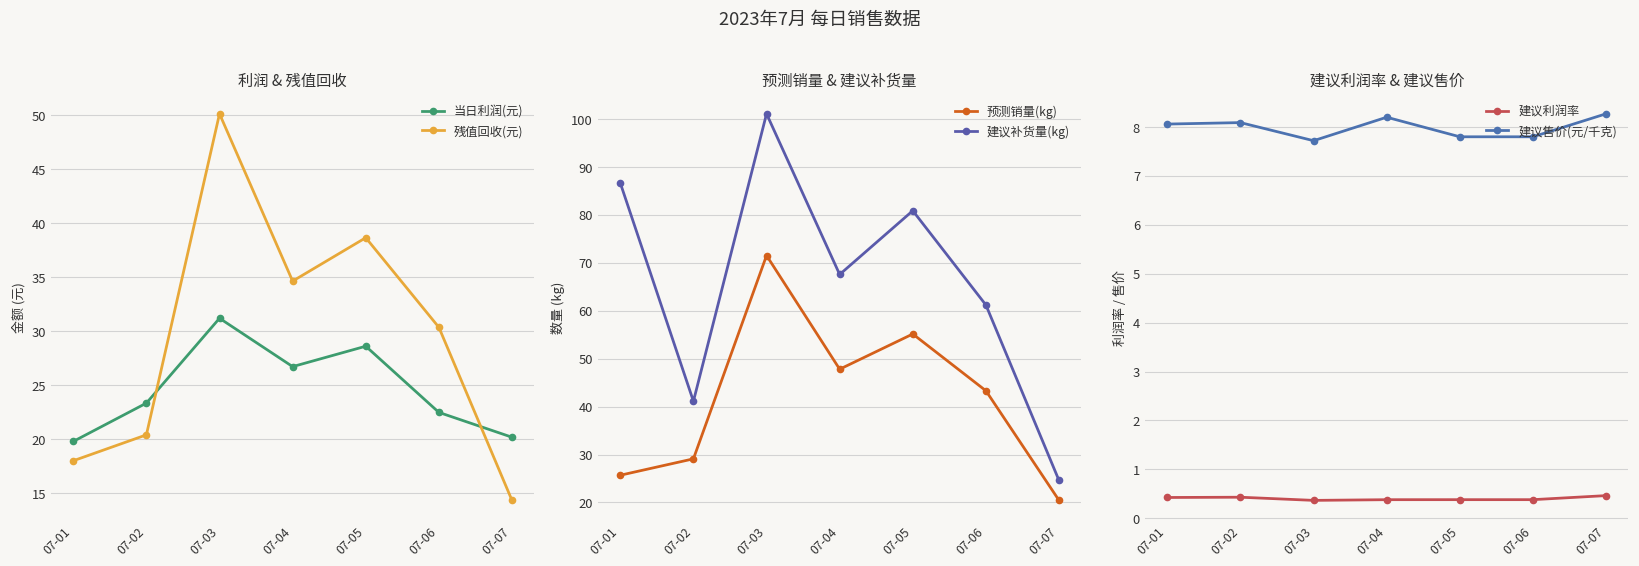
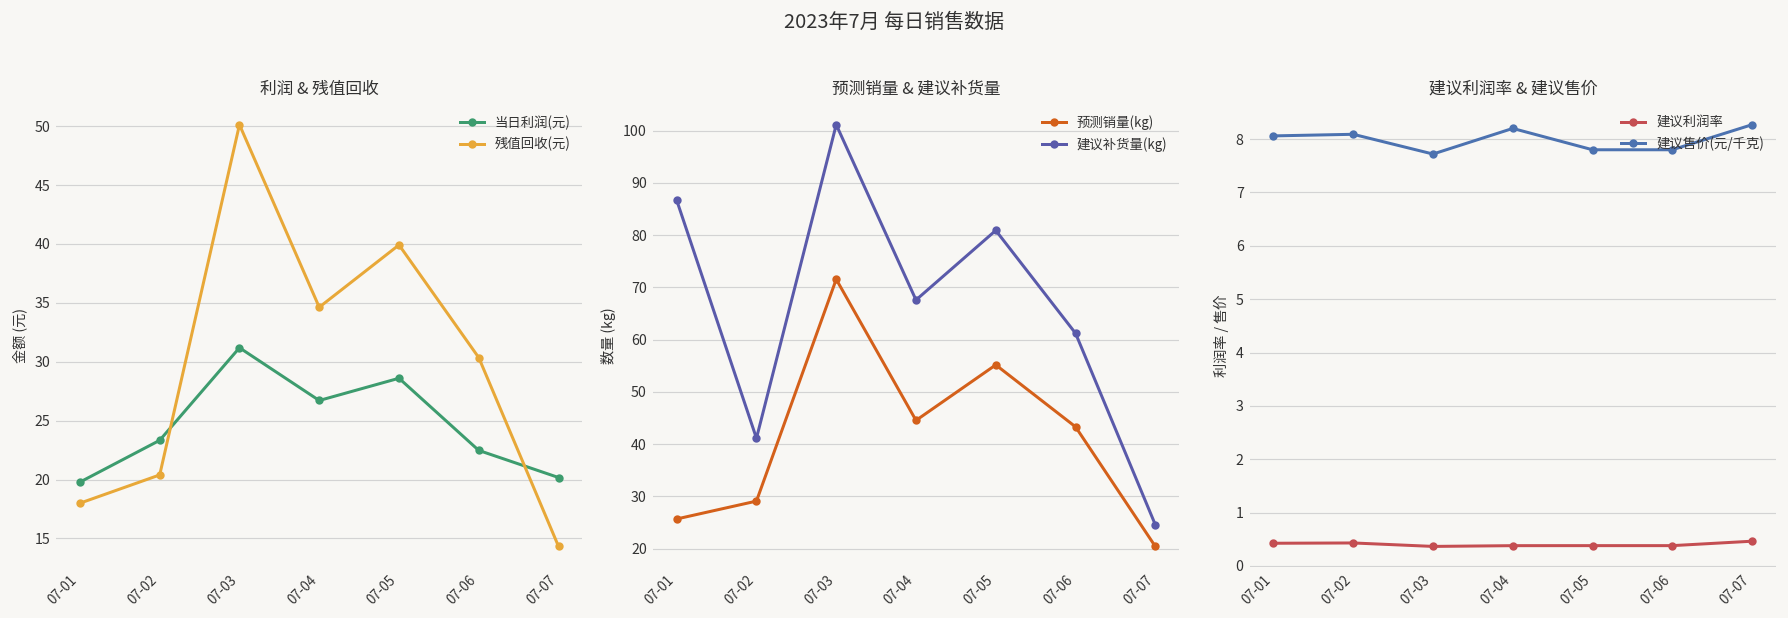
  {
    "利润 & 残值回收": {
      "当日利润(元)": {
        "07-01": 20,
        "07-02": 23,
        "07-03": 31,
        "07-04": 27,
        "07-05": 29,
        "07-06": 22,
        "07-07": 20
      },
      "残值回收(元)": {
        "07-01": 18,
        "07-02": 20,
        "07-03": 50,
        "07-04": 35,
-       "07-05": 39,
+       "07-05": 40,
        "07-06": 30,
        "07-07": 14
      }
    },
    "预测销量 & 建议补货量": {
      "预测销量(kg)": {
        "07-01": 26,
        "07-02": 29,
        "07-03": 72,
-       "07-04": 48,
+       "07-04": 45,
        "07-05": 55,
        "07-06": 43,
        "07-07": 20
      },
      "建议补货量(kg)": {
        "07-01": 87,
        "07-02": 41,
        "07-03": 101,
        "07-04": 68,
        "07-05": 81,
        "07-06": 61,
        "07-07": 25
      }
    },
    "建议利润率 & 建议售价": {
      "建议利润率": {
        "07-01": 0.4,
        "07-02": 0.4,
        "07-03": 0.4,
        "07-04": 0.4,
        "07-05": 0.4,
        "07-06": 0.4,
        "07-07": 0.5
      },
      "建议售价(元/千克)": {
        "07-01": 8.1,
        "07-02": 8.1,
        "07-03": 7.7,
        "07-04": 8.2,
        "07-05": 7.8,
        "07-06": 7.8,
        "07-07": 8.3
      }
    }
  }
